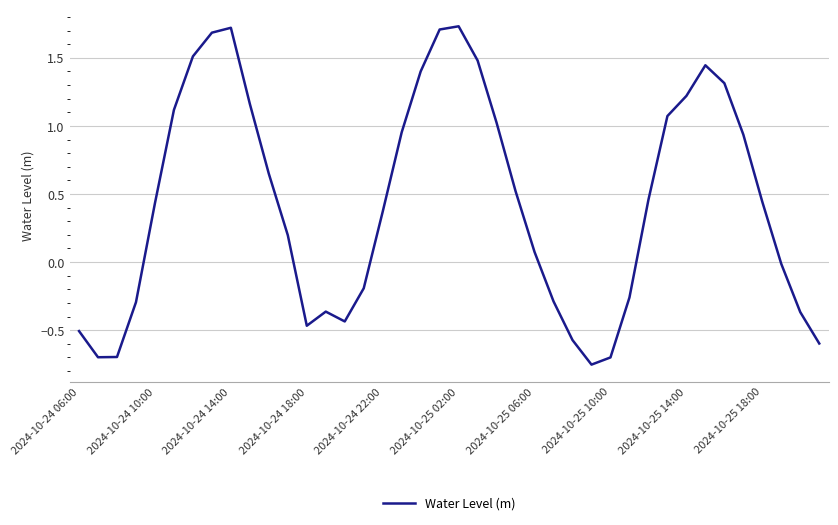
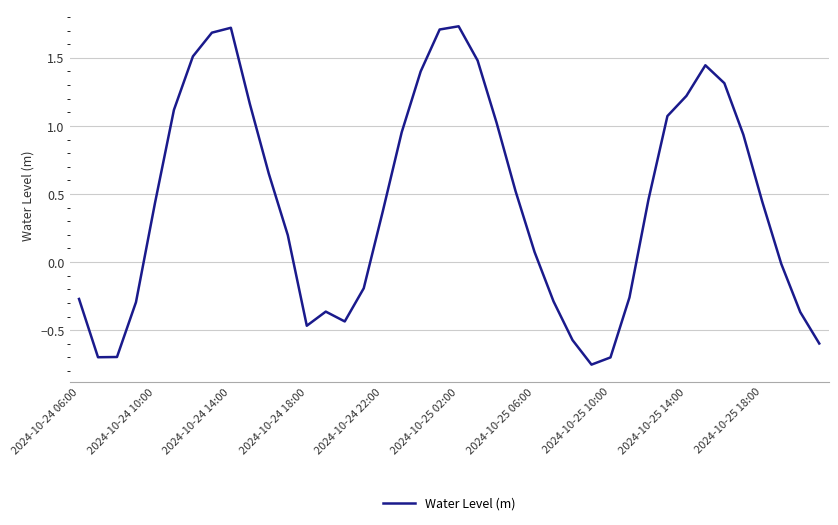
  {
-   "2024-10-24 06:00": -0.51,
+   "2024-10-24 06:00": -0.27,
    "2024-10-24 10:00": 0.43,
    "2024-10-24 14:00": 1.72,
    "2024-10-24 18:00": -0.47,
    "2024-10-24 22:00": 0.37,
    "2024-10-25 02:00": 1.73,
    "2024-10-25 06:00": 0.07,
    "2024-10-25 10:00": -0.70,
    "2024-10-25 14:00": 1.22,
    "2024-10-25 18:00": 0.44
  }
